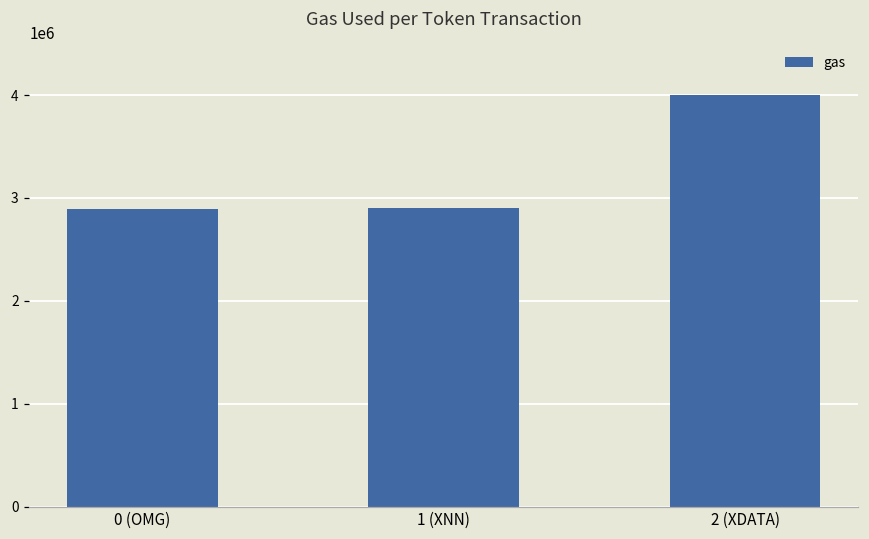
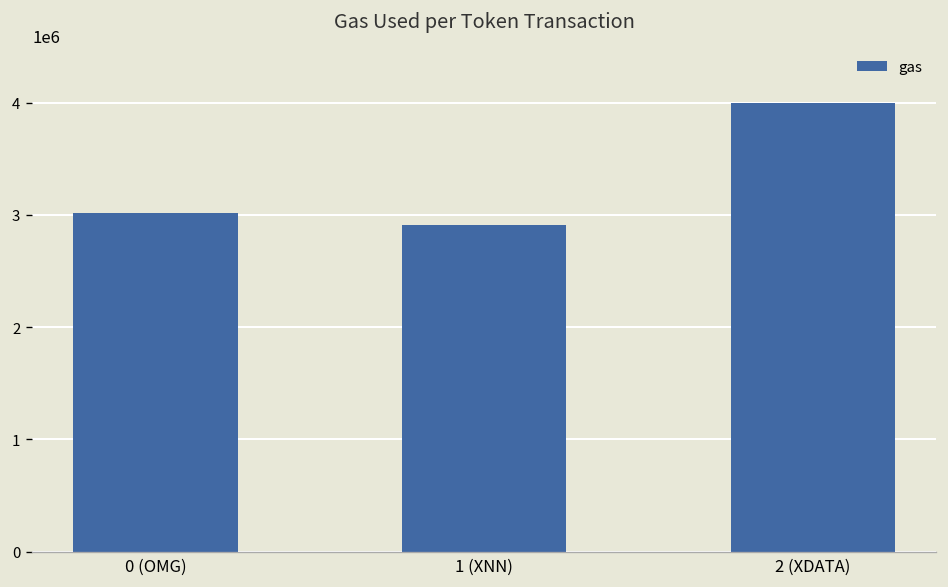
  {
-   "0 (OMG)": 2900000,
+   "0 (OMG)": 3000000,
    "1 (XNN)": 2900000,
    "2 (XDATA)": 4000000
  }
